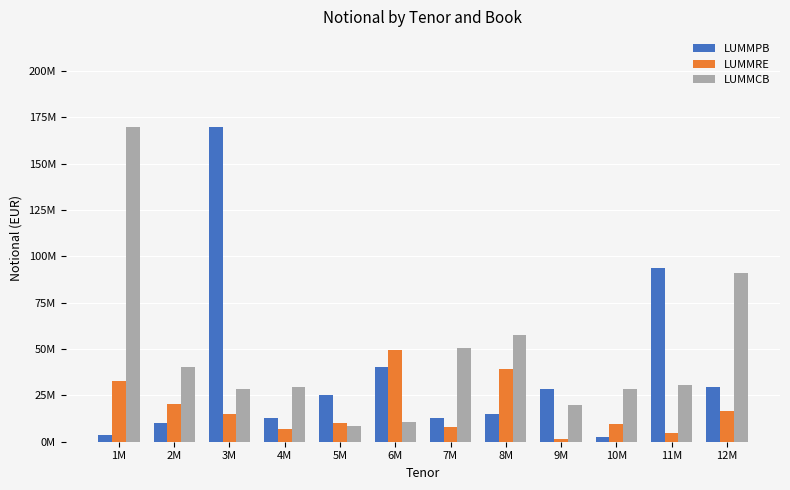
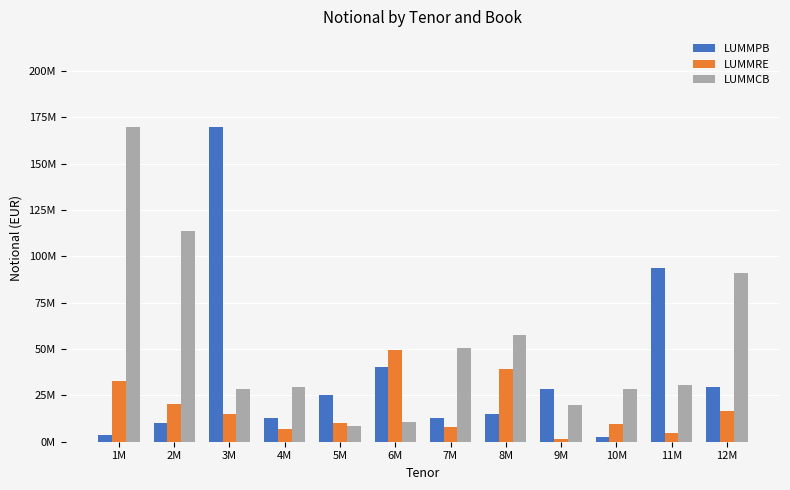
  {
    "LUMMPB": {
      "1M": 4000000,
      "2M": 10000000,
      "3M": 170000000,
      "4M": 13000000,
      "5M": 25000000,
      "6M": 40000000,
      "7M": 13000000,
      "8M": 15000000,
      "9M": 29000000,
      "10M": 3000000,
      "11M": 94000000,
      "12M": 29000000
    },
    "LUMMRE": {
      "1M": 33000000,
      "2M": 20000000,
      "3M": 15000000,
      "4M": 7000000,
      "5M": 10000000,
      "6M": 49000000,
      "7M": 8000000,
      "8M": 39000000,
      "9M": 2000000,
      "10M": 9000000,
      "11M": 5000000,
      "12M": 16000000
    },
    "LUMMCB": {
      "1M": 170000000,
-     "2M": 40000000,
+     "2M": 114000000,
      "3M": 29000000,
      "4M": 29000000,
      "5M": 9000000,
      "6M": 11000000,
      "7M": 51000000,
      "8M": 58000000,
      "9M": 20000000,
      "10M": 29000000,
      "11M": 31000000,
      "12M": 91000000
    }
  }
